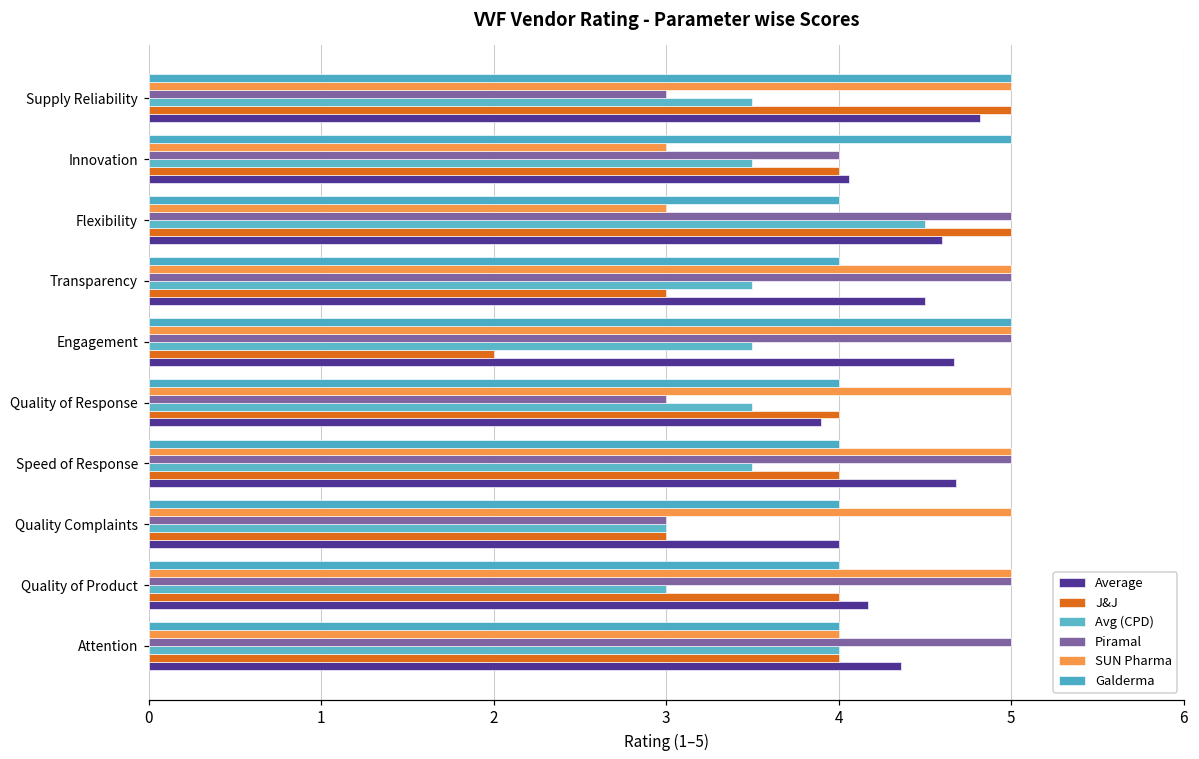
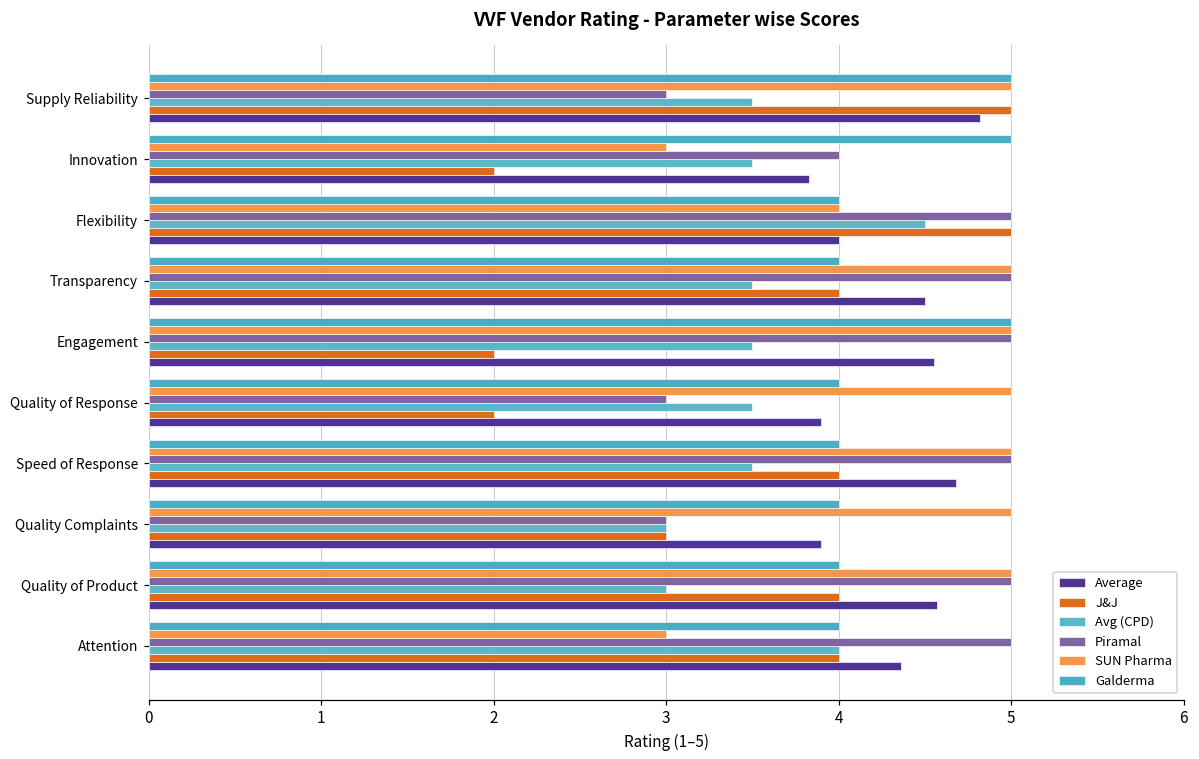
  {
    "Average": {
      "Supply Reliability": 4.82,
-     "Innovation": 4.06,
-     "Flexibility": 4.6,
+     "Innovation": 3.83,
+     "Flexibility": 4.0,
      "Transparency": 4.50,
-     "Engagement": 4.67,
+     "Engagement": 4.55,
      "Quality of Response": 3.90,
      "Speed of Response": 4.68,
-     "Quality Complaints": 4.0,
-     "Quality of Product": 4.17,
+     "Quality Complaints": 3.9,
+     "Quality of Product": 4.57,
      "Attention": 4.36
    },
    "J&J": {
      "Supply Reliability": 5,
-     "Innovation": 4,
+     "Innovation": 2,
      "Flexibility": 5,
-     "Transparency": 3,
+     "Transparency": 4,
      "Engagement": 2,
-     "Quality of Response": 4,
+     "Quality of Response": 2,
      "Speed of Response": 4,
      "Quality Complaints": 3,
      "Quality of Product": 4,
      "Attention": 4
    },
    "Piramal": {
      "Supply Reliability": 3.00,
      "Innovation": 4.00,
      "Flexibility": 5.00,
      "Transparency": 5.00,
      "Engagement": 5.00,
      "Quality of Response": 3.00,
      "Speed of Response": 5.00,
      "Quality Complaints": 3.00,
      "Quality of Product": 5.00,
      "Attention": 5.00
    },
    "SUN Pharma": {
      "Supply Reliability": 5,
      "Innovation": 3,
-     "Flexibility": 3,
+     "Flexibility": 4,
      "Transparency": 5,
      "Engagement": 5,
      "Quality of Response": 5,
      "Speed of Response": 5,
      "Quality Complaints": 5,
      "Quality of Product": 5,
-     "Attention": 4
+     "Attention": 3
    }
  }
